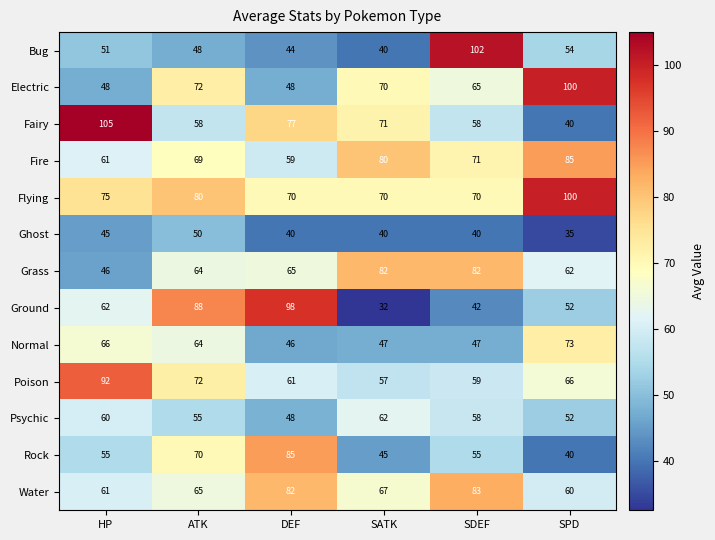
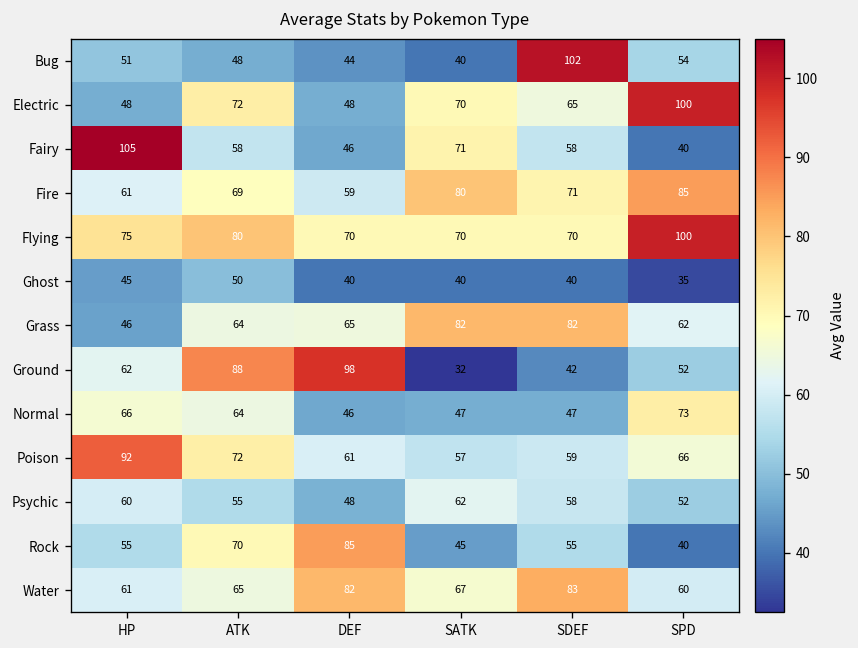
  {
    "Bug": {
      "HP": 51,
      "ATK": 48,
      "DEF": 44,
      "SATK": 40,
      "SDEF": 102,
      "SPD": 54
    },
    "Electric": {
      "HP": 48,
      "ATK": 72,
      "DEF": 48,
      "SATK": 70,
      "SDEF": 65,
      "SPD": 100
    },
    "Fairy": {
      "HP": 105,
      "ATK": 58,
-     "DEF": 77,
+     "DEF": 46,
      "SATK": 71,
      "SDEF": 58,
      "SPD": 40
    },
    "Fire": {
      "HP": 61,
      "ATK": 69,
      "DEF": 59,
      "SATK": 80,
      "SDEF": 71,
      "SPD": 85
    },
    "Flying": {
      "HP": 75,
      "ATK": 80,
      "DEF": 70,
      "SATK": 70,
      "SDEF": 70,
      "SPD": 100
    },
    "Ghost": {
      "HP": 45,
      "ATK": 50,
      "DEF": 40,
      "SATK": 40,
      "SDEF": 40,
      "SPD": 35
    },
    "Grass": {
      "HP": 46,
      "ATK": 64,
      "DEF": 65,
      "SATK": 82,
      "SDEF": 82,
      "SPD": 62
    },
    "Ground": {
      "HP": 62,
      "ATK": 88,
      "DEF": 98,
      "SATK": 32,
      "SDEF": 42,
      "SPD": 52
    },
    "Normal": {
      "HP": 66,
      "ATK": 64,
      "DEF": 46,
      "SATK": 47,
      "SDEF": 47,
      "SPD": 73
    },
    "Poison": {
      "HP": 92,
      "ATK": 72,
      "DEF": 61,
      "SATK": 57,
      "SDEF": 59,
      "SPD": 66
    },
    "Psychic": {
      "HP": 60,
      "ATK": 55,
      "DEF": 48,
      "SATK": 62,
      "SDEF": 58,
      "SPD": 52
    },
    "Rock": {
      "HP": 55,
      "ATK": 70,
      "DEF": 85,
      "SATK": 45,
      "SDEF": 55,
      "SPD": 40
    },
    "Water": {
      "HP": 61,
      "ATK": 65,
      "DEF": 82,
      "SATK": 67,
      "SDEF": 83,
      "SPD": 60
    }
  }
